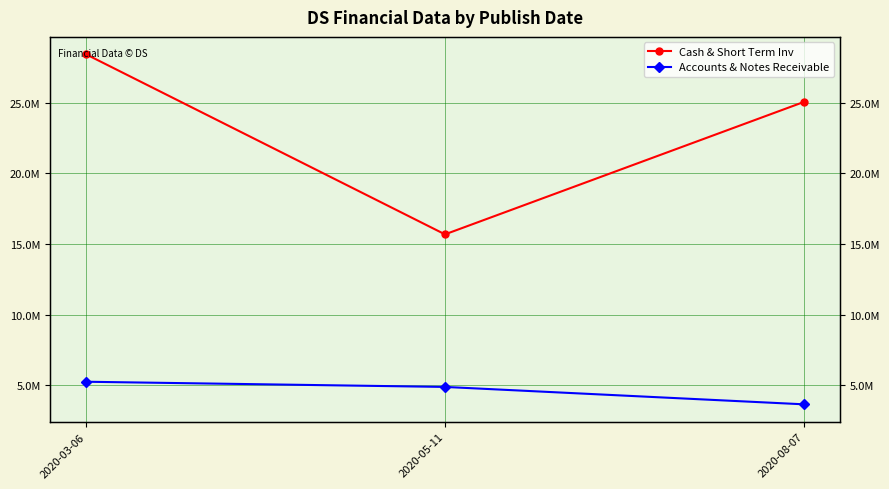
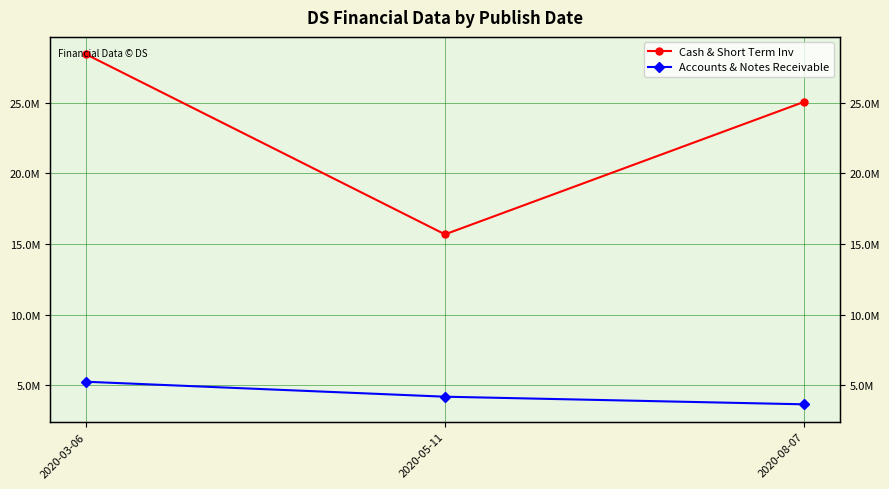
  {
    "Cash & Short Term Inv": {
      "2020-03-06": 28400000,
      "2020-05-11": 15700000,
      "2020-08-07": 25100000
    },
    "Accounts & Notes Receivable": {
      "2020-03-06": 5200000,
-     "2020-05-11": 4900000,
+     "2020-05-11": 4200000,
      "2020-08-07": 3700000
    }
  }
